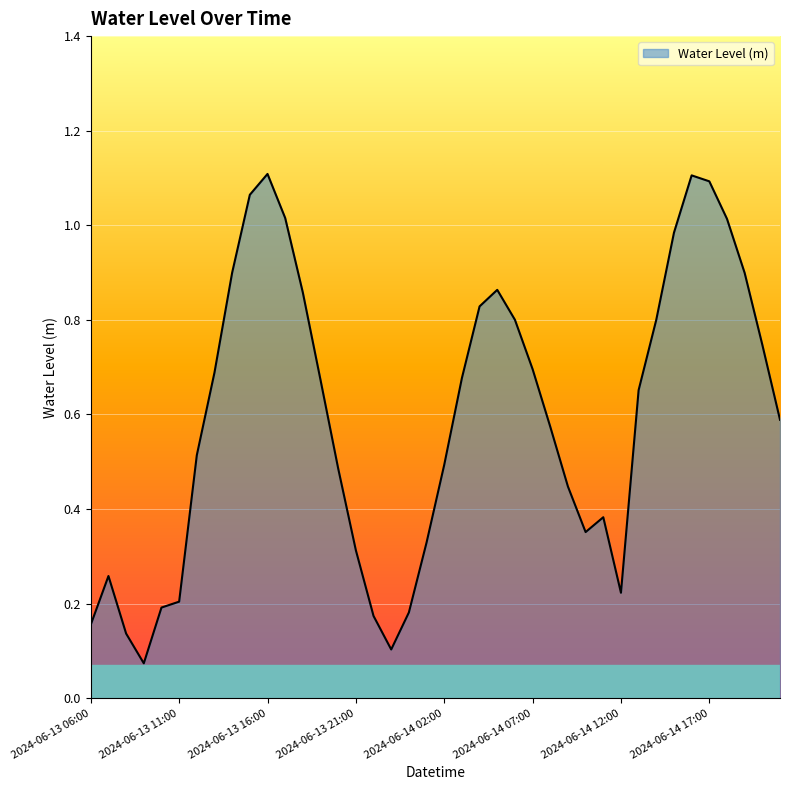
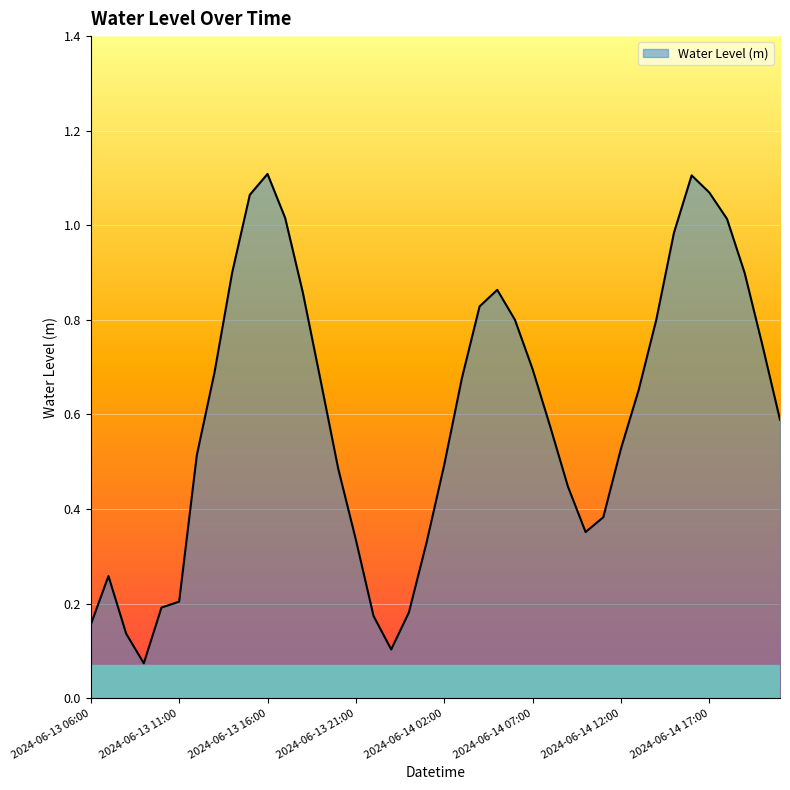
  {
    "2024-06-13 06:00": 0.16,
    "2024-06-13 11:00": 0.20,
    "2024-06-13 16:00": 1.11,
-   "2024-06-13 21:00": 0.31,
+   "2024-06-13 21:00": 0.34,
    "2024-06-14 02:00": 0.49,
    "2024-06-14 07:00": 0.70,
-   "2024-06-14 12:00": 0.22,
-   "2024-06-14 17:00": 1.09
+   "2024-06-14 12:00": 0.53,
+   "2024-06-14 17:00": 1.07
  }
